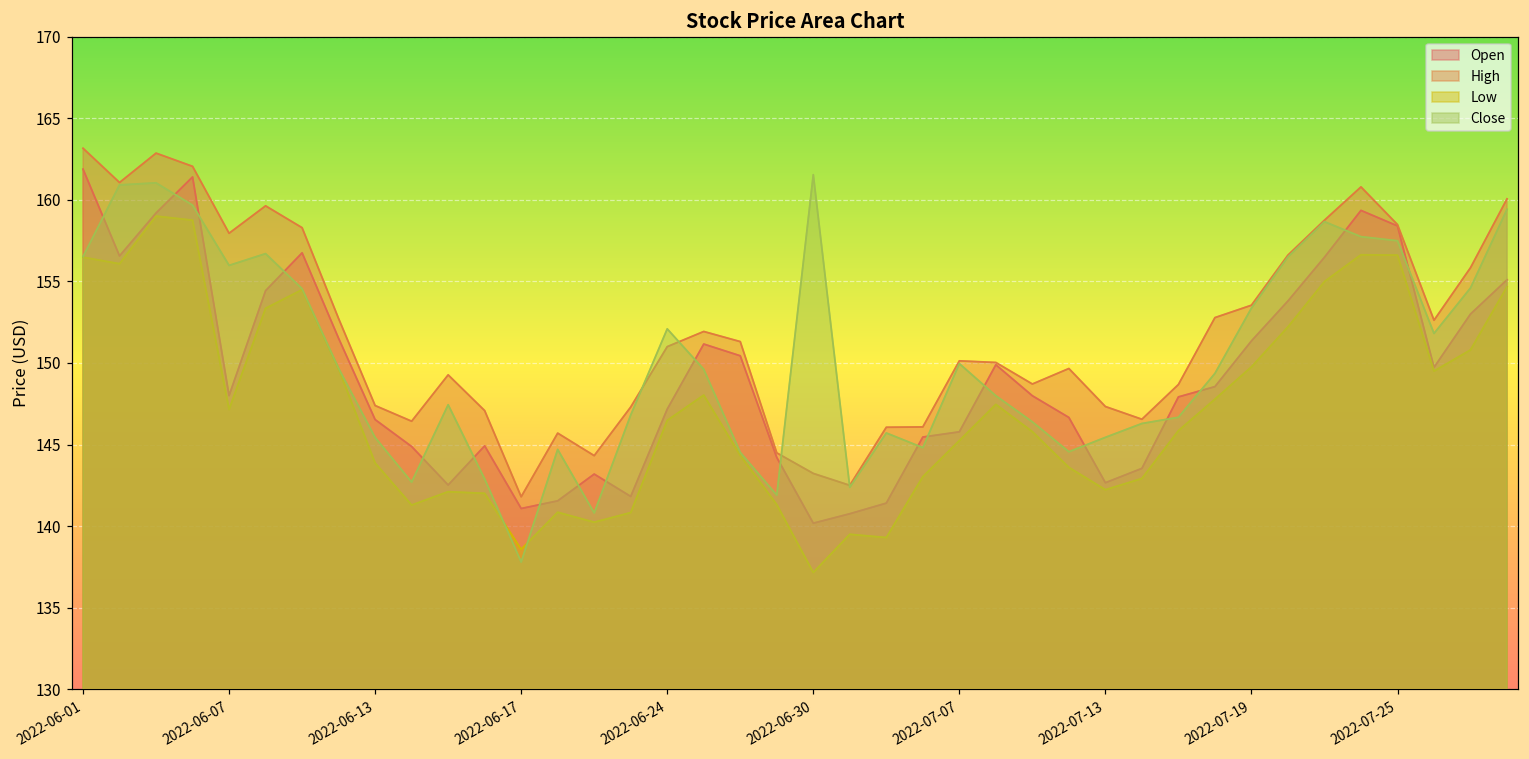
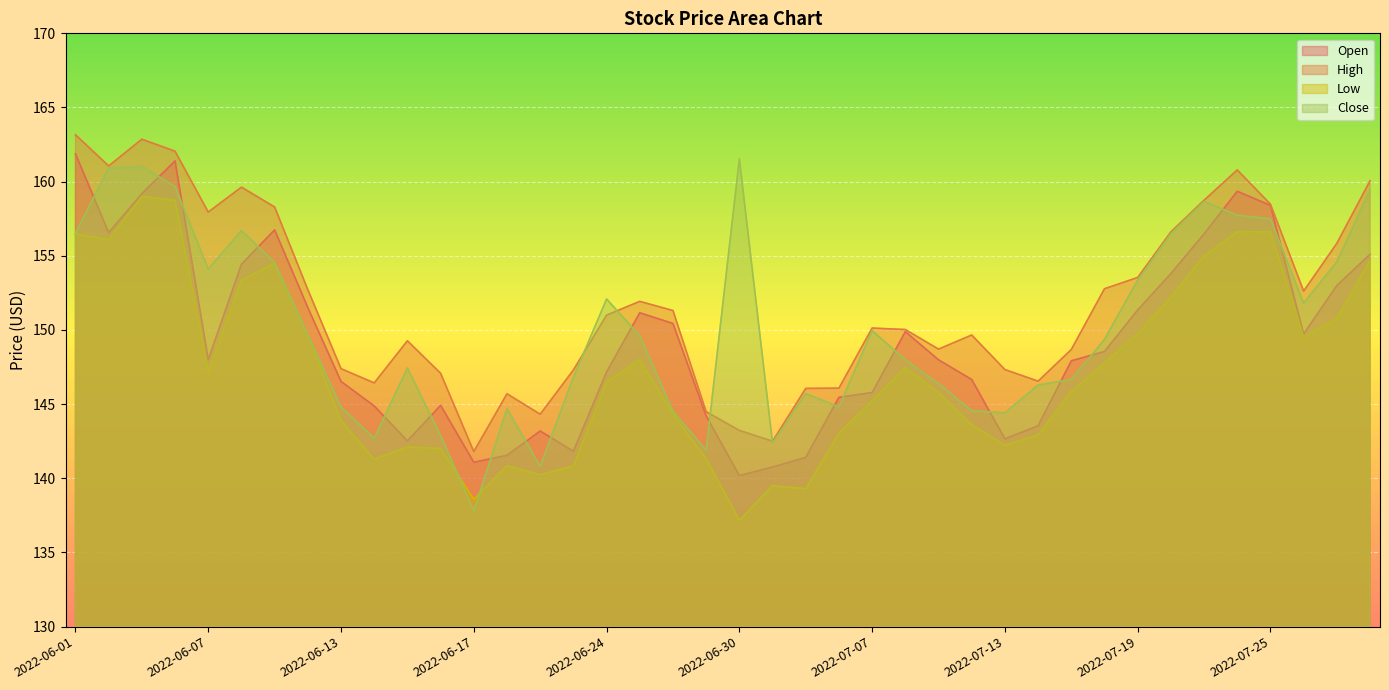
  {
    "Close": {
-     "2022-06-07": 156.0,
-     "2022-06-13": 145.4,
+     "2022-06-07": 154.1,
+     "2022-06-13": 144.8,
      "2022-06-17": 137.8,
      "2022-06-24": 152.1,
      "2022-06-30": 161.5,
-     "2022-07-13": 145.4,
+     "2022-07-13": 144.4,
      "2022-07-19": 153.4,
      "2022-07-25": 157.5
    }
  }
